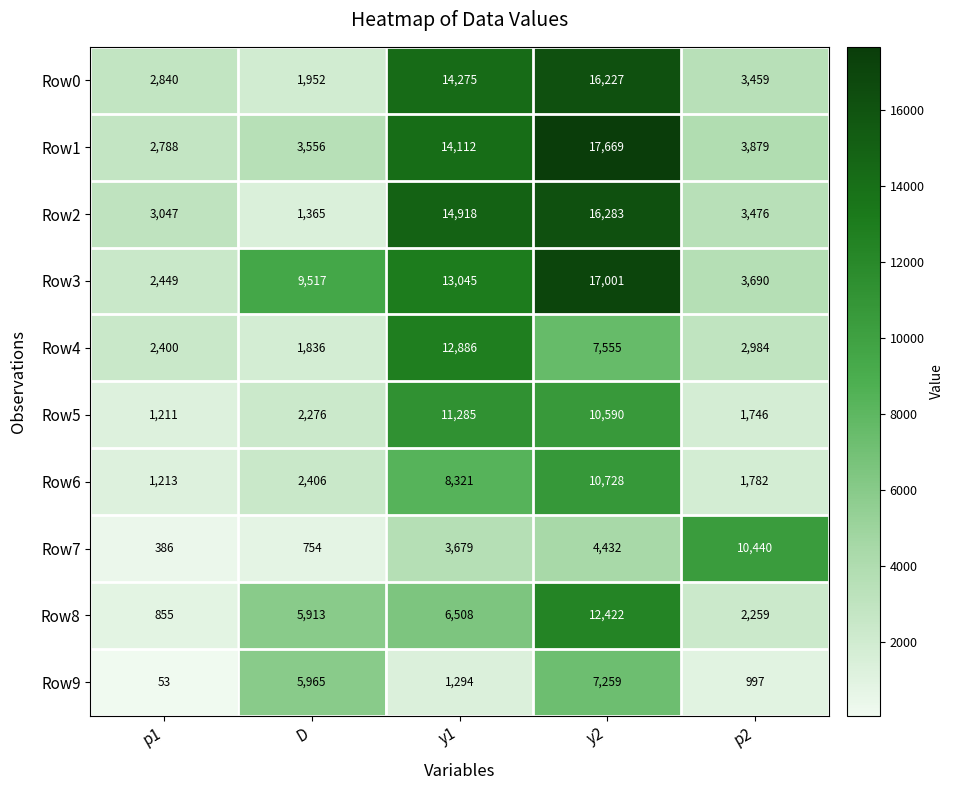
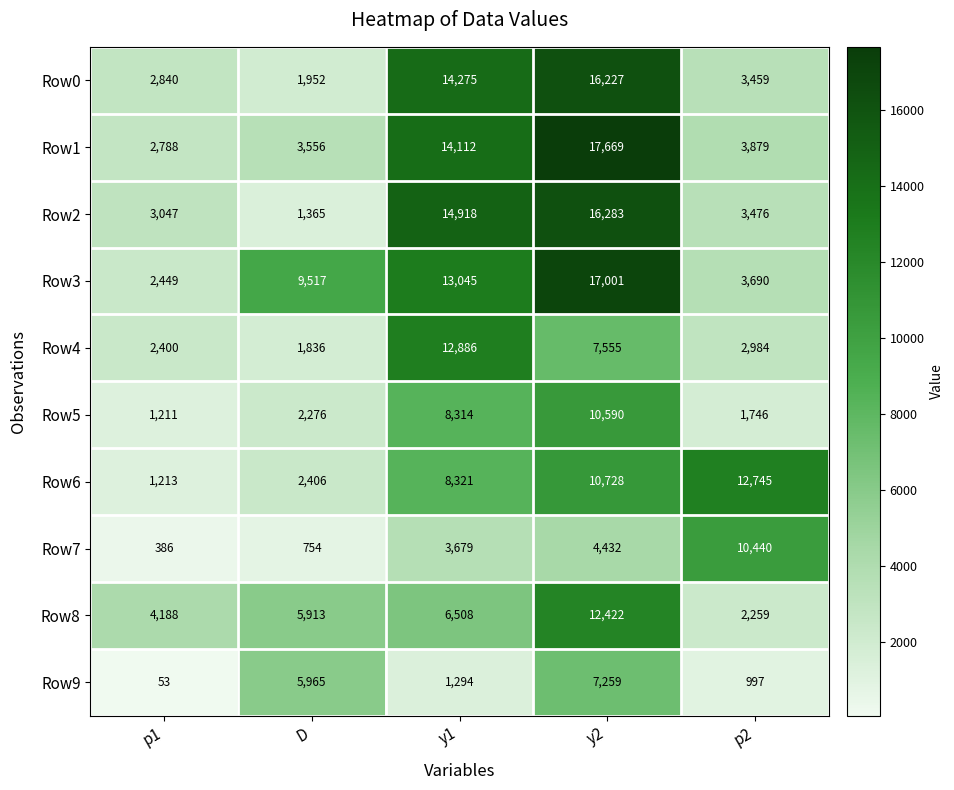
  {
    "Row0": {
      "p1": "2,840",
      "D": "1,952",
      "y1": "14,275",
      "y2": "16,227",
      "p2": "3,459"
    },
    "Row1": {
      "p1": "2,788",
      "D": "3,556",
      "y1": "14,112",
      "y2": "17,669",
      "p2": "3,879"
    },
    "Row2": {
      "p1": "3,047",
      "D": "1,365",
      "y1": "14,918",
      "y2": "16,283",
      "p2": "3,476"
    },
    "Row3": {
      "p1": "2,449",
      "D": "9,517",
      "y1": "13,045",
      "y2": "17,001",
      "p2": "3,690"
    },
    "Row4": {
      "p1": "2,400",
      "D": "1,836",
      "y1": "12,886",
      "y2": "7,555",
      "p2": "2,984"
    },
    "Row5": {
      "p1": "1,211",
      "D": "2,276",
-     "y1": "11,285",
+     "y1": "8,314",
      "y2": "10,590",
      "p2": "1,746"
    },
    "Row6": {
      "p1": "1,213",
      "D": "2,406",
      "y1": "8,321",
      "y2": "10,728",
-     "p2": "1,782"
+     "p2": "12,745"
    },
    "Row7": {
      "p1": "386",
      "D": "754",
      "y1": "3,679",
      "y2": "4,432",
      "p2": "10,440"
    },
    "Row8": {
-     "p1": "855",
+     "p1": "4,188",
      "D": "5,913",
      "y1": "6,508",
      "y2": "12,422",
      "p2": "2,259"
    },
    "Row9": {
      "p1": "53",
      "D": "5,965",
      "y1": "1,294",
      "y2": "7,259",
      "p2": "997"
    }
  }
